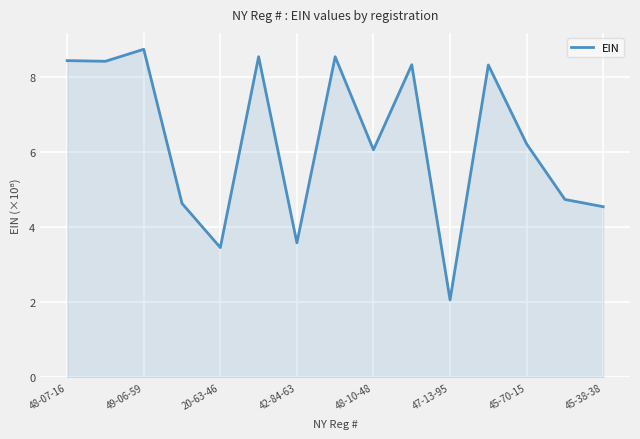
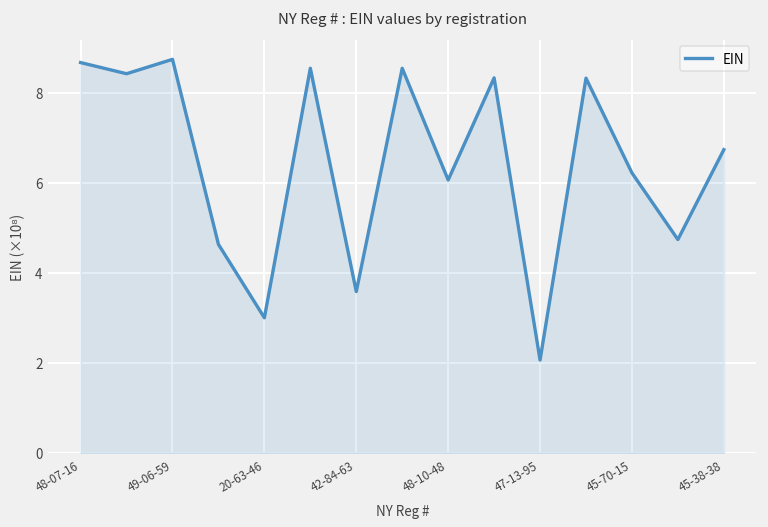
  {
-   "48-07-16": 8.4,
+   "48-07-16": 8.7,
    "49-06-59": 8.7,
-   "20-63-46": 3.5,
+   "20-63-46": 3.0,
    "42-84-63": 3.6,
    "48-10-48": 6.1,
    "47-13-95": 2.1,
    "45-70-15": 6.2,
-   "45-38-38": 4.5
+   "45-38-38": 6.7
  }
